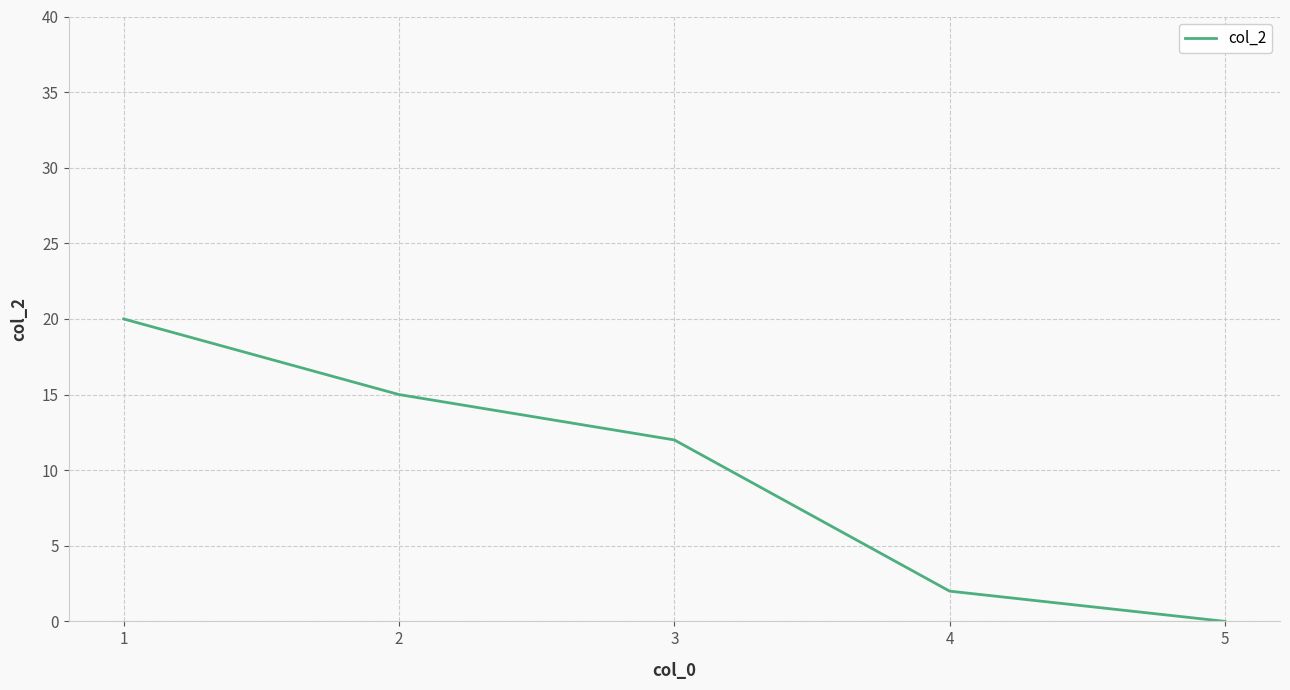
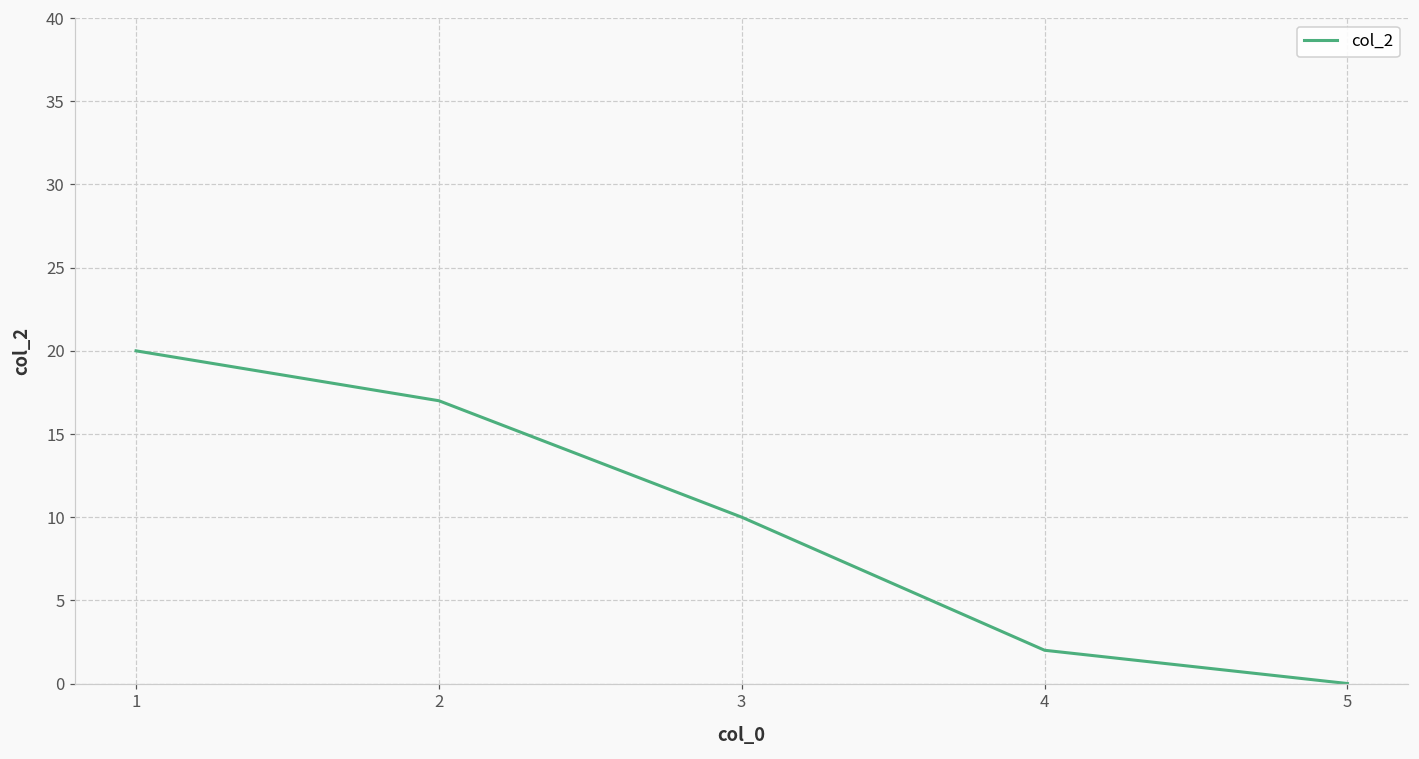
  {
    "1": 20,
-   "2": 15,
-   "3": 12,
+   "2": 17,
+   "3": 10,
    "4": 2,
    "5": 0
  }
